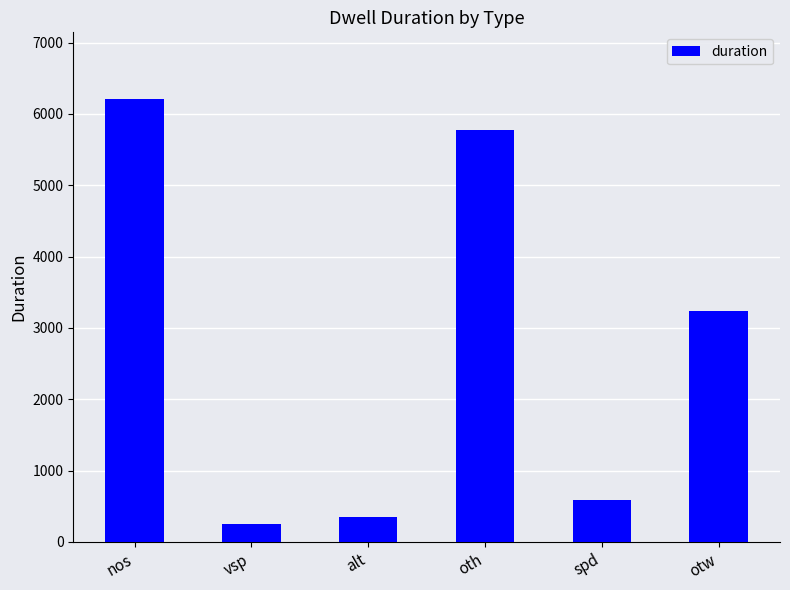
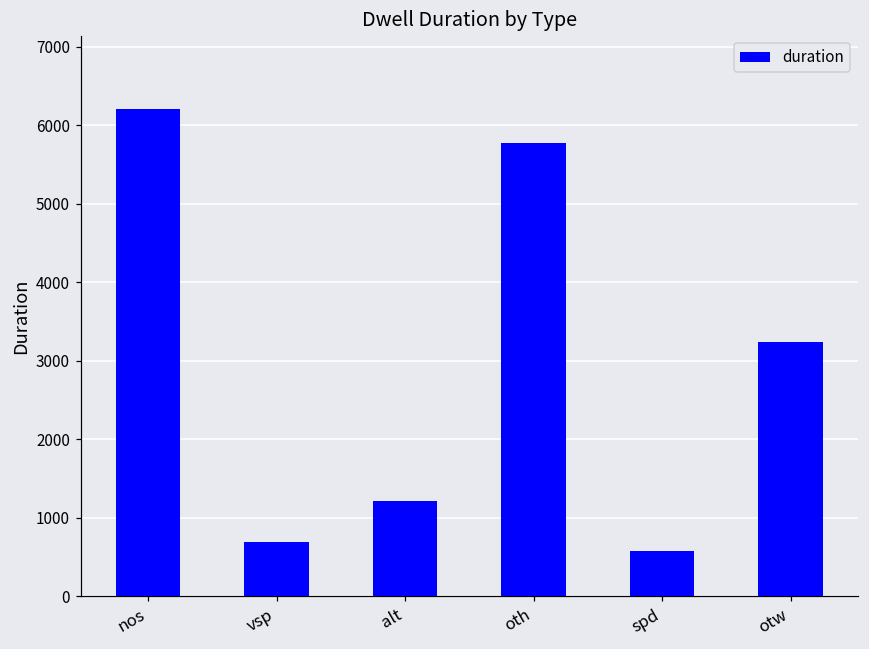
  {
    "nos": 6200,
-   "vsp": 300,
-   "alt": 400,
+   "vsp": 700,
+   "alt": 1200,
    "oth": 5800,
    "spd": 600,
    "otw": 3200
  }
